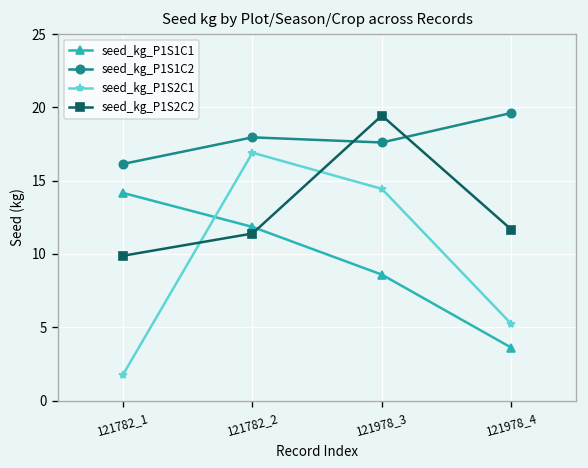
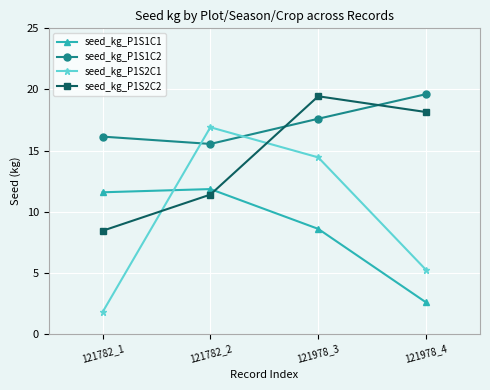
  {
    "seed_kg_P1S1C1": {
-     "121782_1": 14.2,
+     "121782_1": 11.6,
      "121782_2": 11.8,
      "121978_3": 8.6,
-     "121978_4": 3.6
+     "121978_4": 2.6
    },
    "seed_kg_P1S1C2": {
      "121782_1": 16.1,
-     "121782_2": 18.0,
+     "121782_2": 15.5,
      "121978_3": 17.6,
      "121978_4": 19.6
    },
    "seed_kg_P1S2C1": {
      "121782_1": 1.8,
      "121782_2": 16.9,
      "121978_3": 14.4,
      "121978_4": 5.2
    },
    "seed_kg_P1S2C2": {
-     "121782_1": 9.9,
+     "121782_1": 8.4,
      "121782_2": 11.4,
      "121978_3": 19.4,
-     "121978_4": 11.7
+     "121978_4": 18.1
    }
  }
